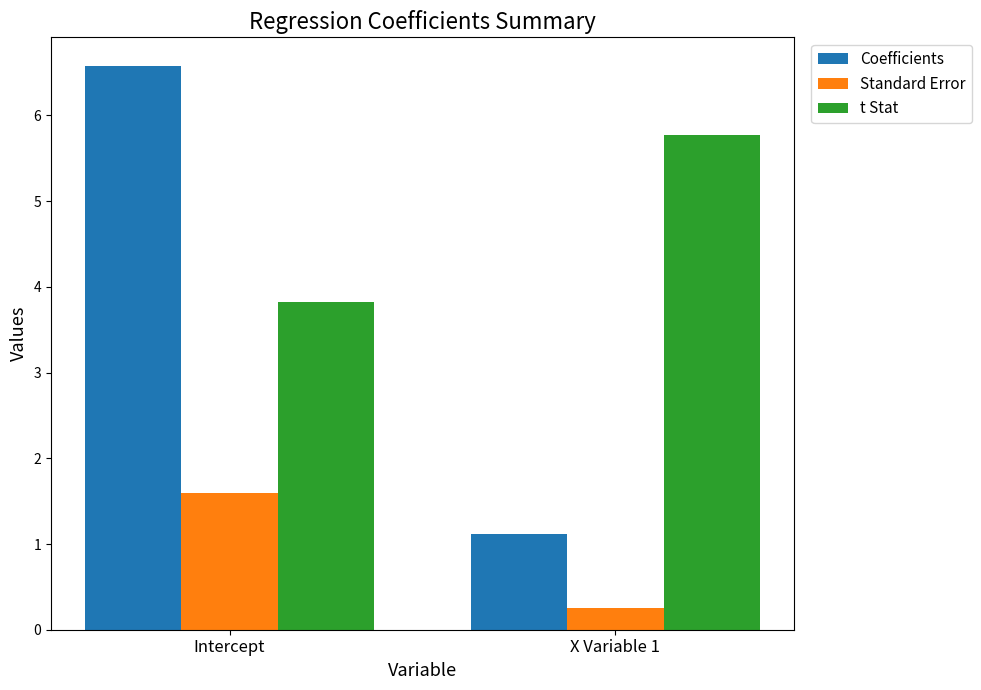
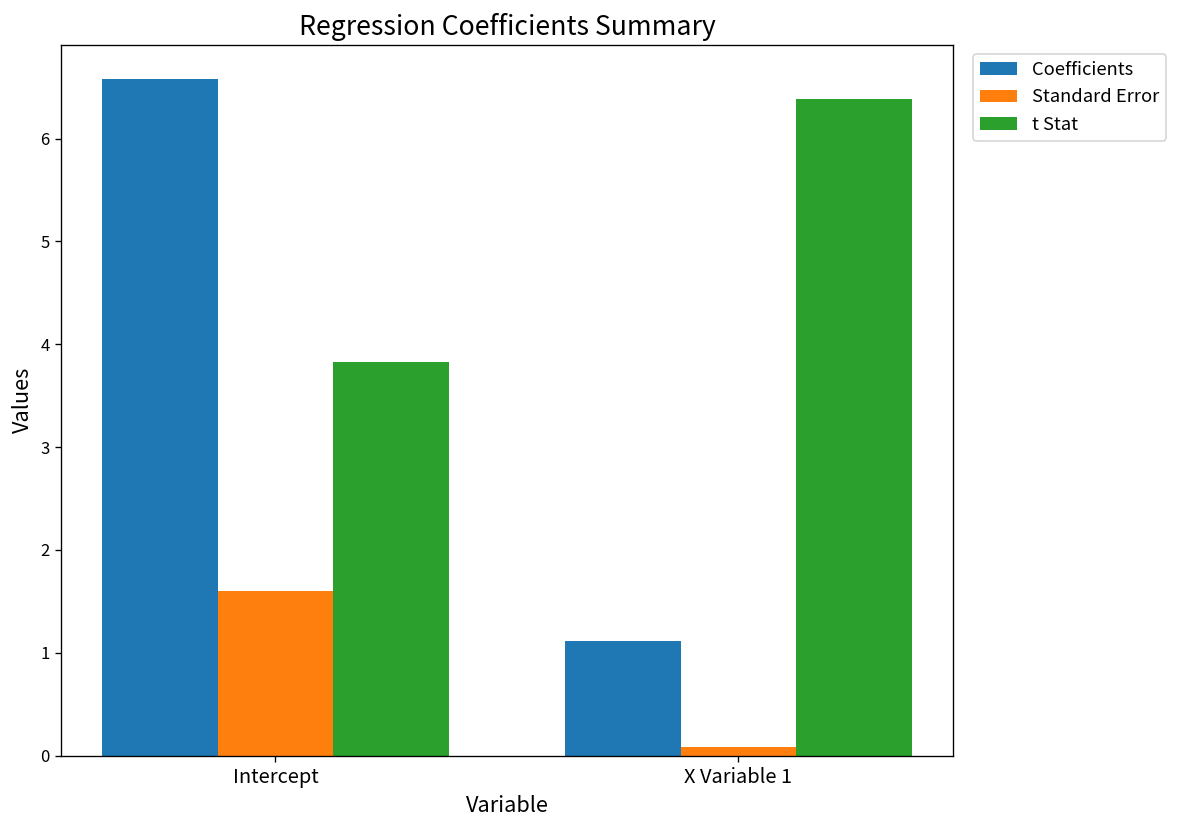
  {
    "Coefficients": {
      "Intercept": 6.6,
      "X Variable 1": 1.1
    },
    "Standard Error": {
      "Intercept": 1.6,
-     "X Variable 1": 0.3
+     "X Variable 1": 0.1
    },
    "t Stat": {
      "Intercept": 3.8,
-     "X Variable 1": 5.8
+     "X Variable 1": 6.4
    }
  }
